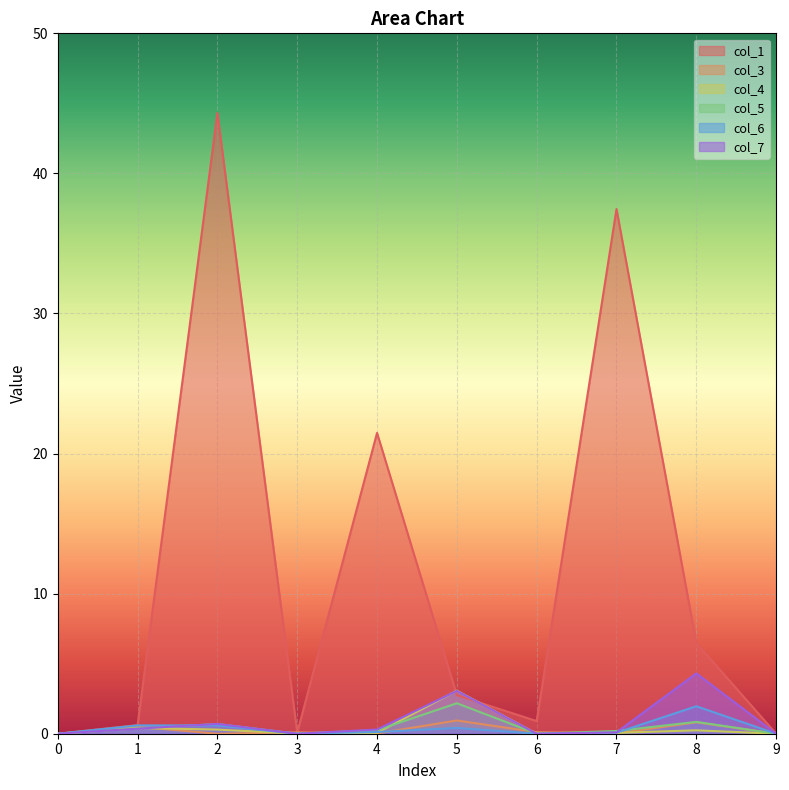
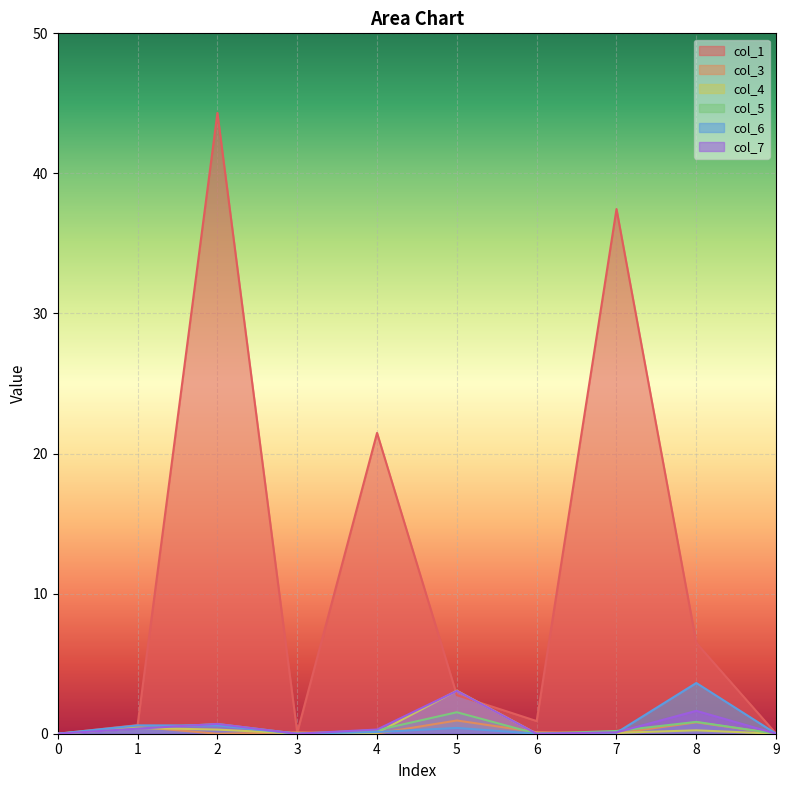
  {
    "col_5": {
-     "5": 2.2
+     "5": 1.5
    },
    "col_6": {
      "5": 0.4,
-     "8": 2.0
+     "8": 3.6
    },
    "col_7": {
-     "8": 4.3
+     "8": 1.6
    }
  }
